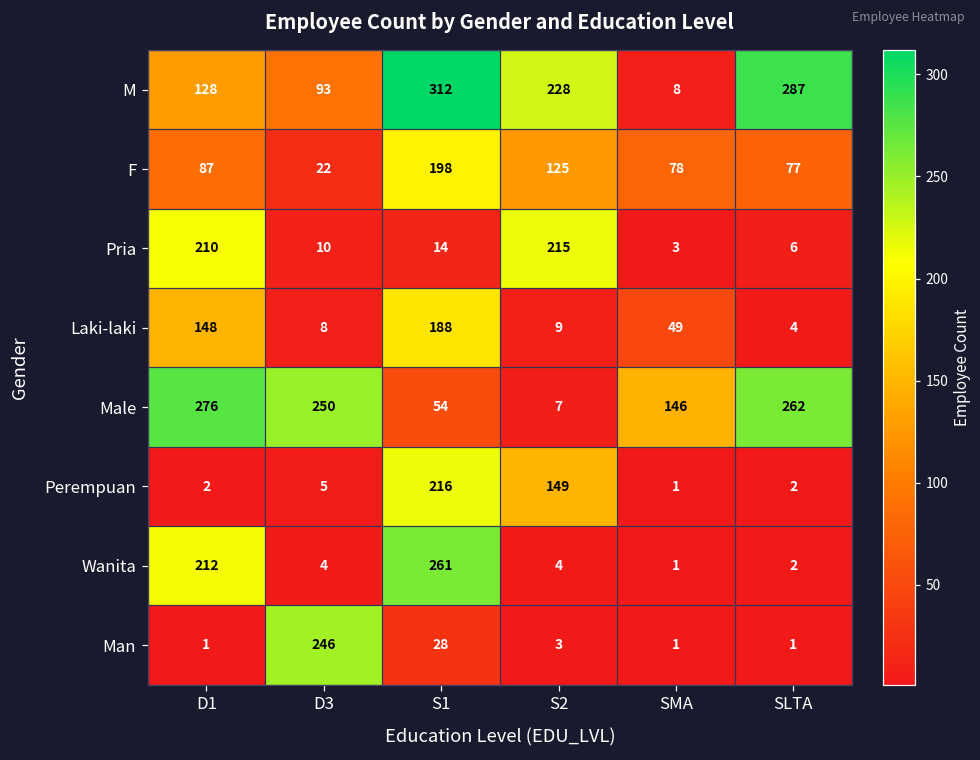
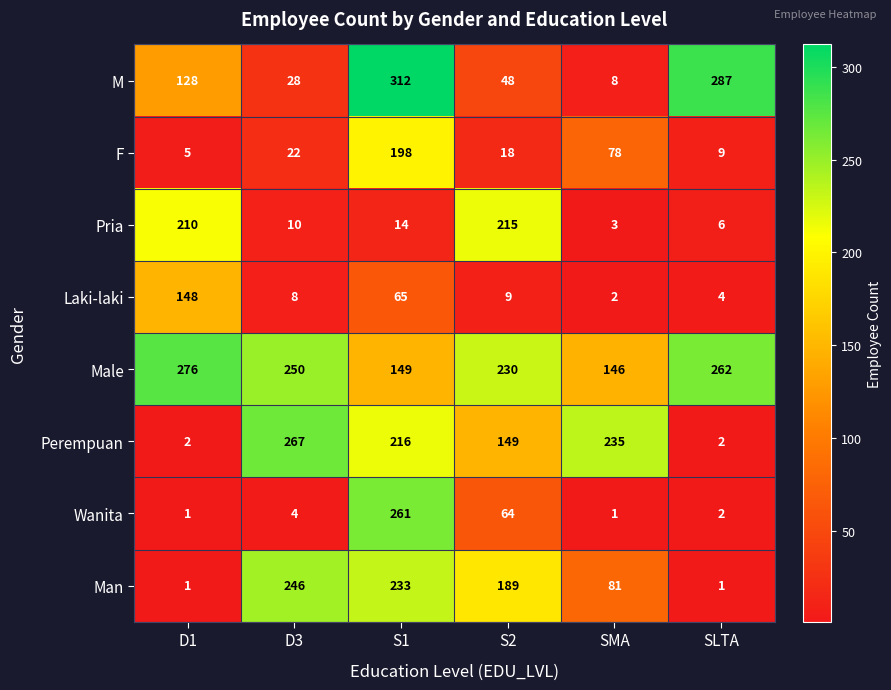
  {
    "M": {
      "D1": 128,
-     "D3": 93,
+     "D3": 28,
      "S1": 312,
-     "S2": 228,
+     "S2": 48,
      "SMA": 8,
      "SLTA": 287
    },
    "F": {
-     "D1": 87,
+     "D1": 5,
      "D3": 22,
      "S1": 198,
-     "S2": 125,
+     "S2": 18,
      "SMA": 78,
-     "SLTA": 77
+     "SLTA": 9
    },
    "Pria": {
      "D1": 210,
      "D3": 10,
      "S1": 14,
      "S2": 215,
      "SMA": 3,
      "SLTA": 6
    },
    "Laki-laki": {
      "D1": 148,
      "D3": 8,
-     "S1": 188,
+     "S1": 65,
      "S2": 9,
-     "SMA": 49,
+     "SMA": 2,
      "SLTA": 4
    },
    "Male": {
      "D1": 276,
      "D3": 250,
-     "S1": 54,
-     "S2": 7,
+     "S1": 149,
+     "S2": 230,
      "SMA": 146,
      "SLTA": 262
    },
    "Perempuan": {
      "D1": 2,
-     "D3": 5,
+     "D3": 267,
      "S1": 216,
      "S2": 149,
-     "SMA": 1,
+     "SMA": 235,
      "SLTA": 2
    },
    "Wanita": {
-     "D1": 212,
+     "D1": 1,
      "D3": 4,
      "S1": 261,
-     "S2": 4,
+     "S2": 64,
      "SMA": 1,
      "SLTA": 2
    },
    "Man": {
      "D1": 1,
      "D3": 246,
-     "S1": 28,
-     "S2": 3,
-     "SMA": 1,
+     "S1": 233,
+     "S2": 189,
+     "SMA": 81,
      "SLTA": 1
    }
  }
